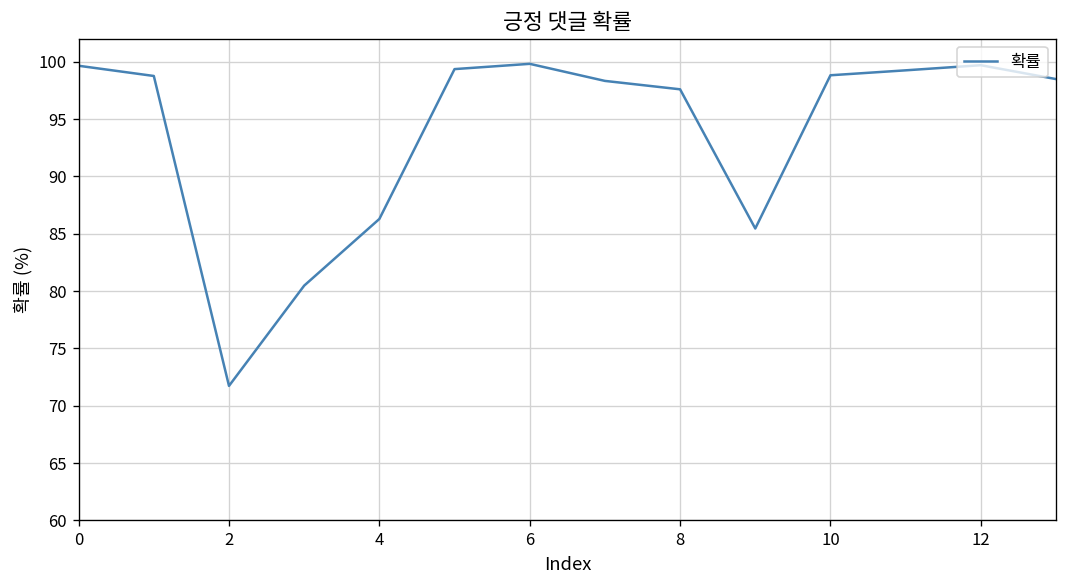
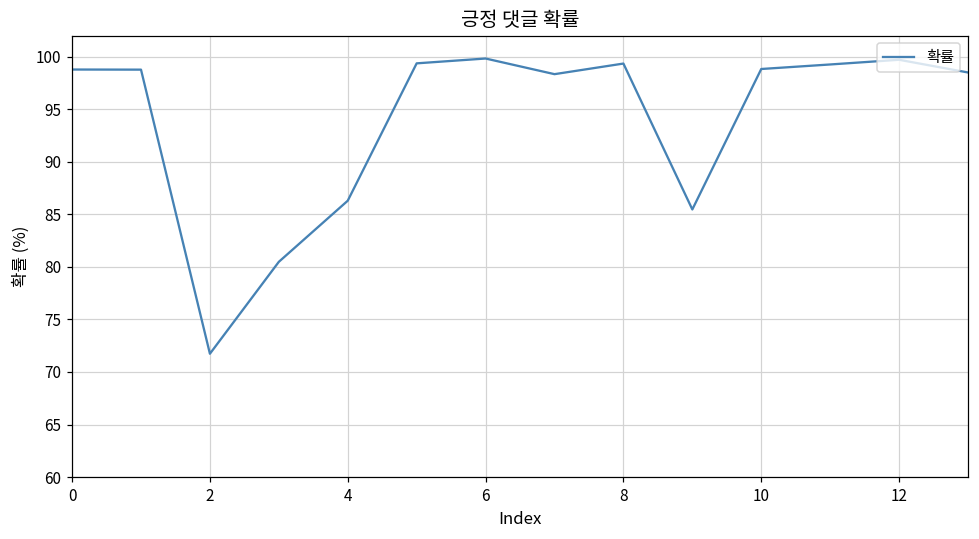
  {
-   "0": 100,
+   "0": 99,
    "2": 72,
    "4": 86,
    "6": 100,
-   "8": 98,
+   "8": 99,
    "10": 99
  }
